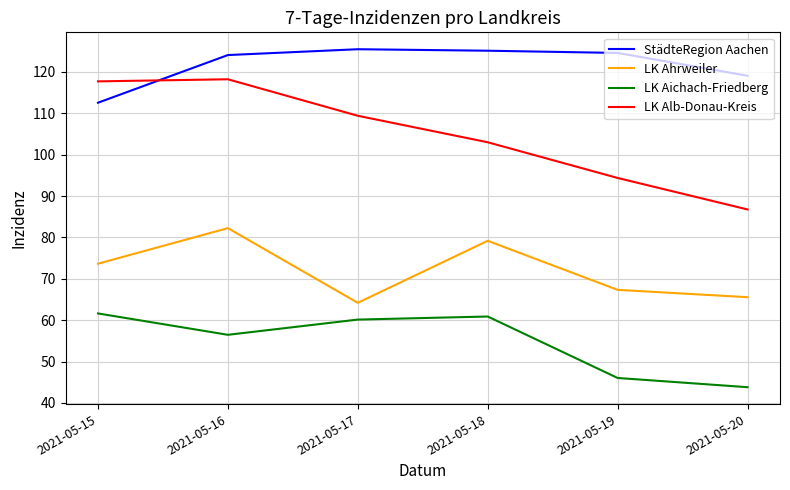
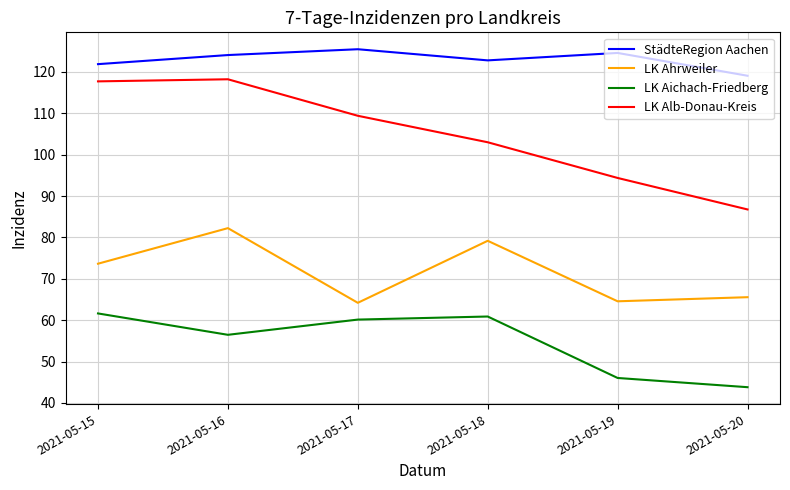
  {
    "StädteRegion Aachen": {
-     "2021-05-15": 113,
+     "2021-05-15": 122,
      "2021-05-16": 124,
      "2021-05-17": 125,
-     "2021-05-18": 125
+     "2021-05-18": 123
    },
    "LK Ahrweiler": {
      "2021-05-15": 74,
      "2021-05-16": 82,
      "2021-05-17": 64,
      "2021-05-18": 79,
-     "2021-05-19": 67,
+     "2021-05-19": 65,
      "2021-05-20": 66
    },
    "LK Aichach-Friedberg": {
      "2021-05-15": 62,
      "2021-05-16": 56,
      "2021-05-17": 60,
      "2021-05-18": 61,
      "2021-05-19": 46,
      "2021-05-20": 44
    },
    "LK Alb-Donau-Kreis": {
      "2021-05-15": 118,
      "2021-05-16": 118,
      "2021-05-17": 109,
      "2021-05-18": 103,
      "2021-05-19": 94,
      "2021-05-20": 87
    }
  }
